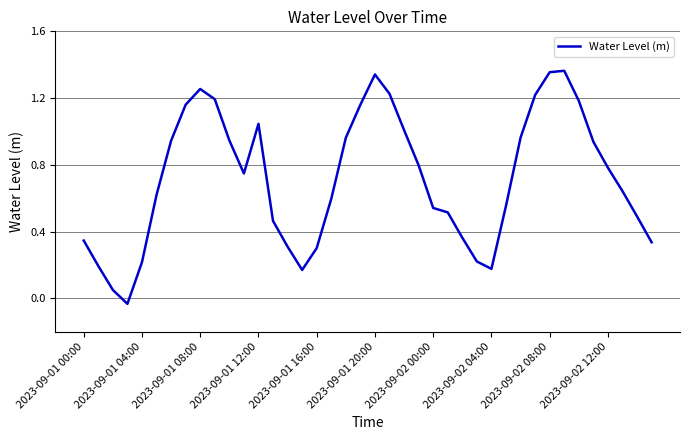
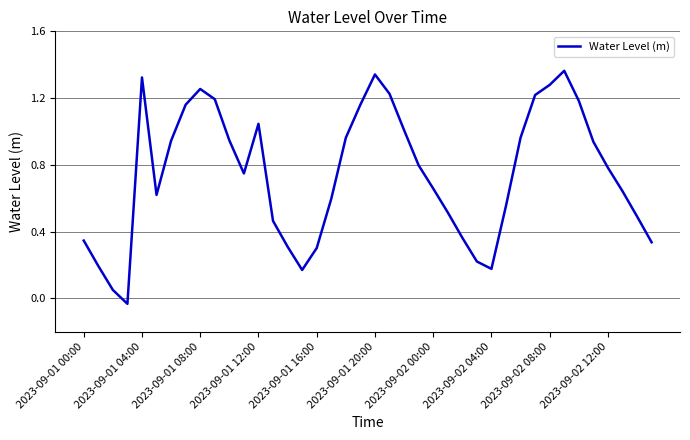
  {
    "2023-09-01 00:00": 0.35,
-   "2023-09-01 04:00": 0.22,
+   "2023-09-01 04:00": 1.32,
    "2023-09-01 08:00": 1.25,
    "2023-09-01 12:00": 1.05,
    "2023-09-01 16:00": 0.30,
    "2023-09-01 20:00": 1.34,
-   "2023-09-02 00:00": 0.54,
+   "2023-09-02 00:00": 0.66,
    "2023-09-02 04:00": 0.18,
-   "2023-09-02 08:00": 1.36,
+   "2023-09-02 08:00": 1.28,
    "2023-09-02 12:00": 0.78
  }
